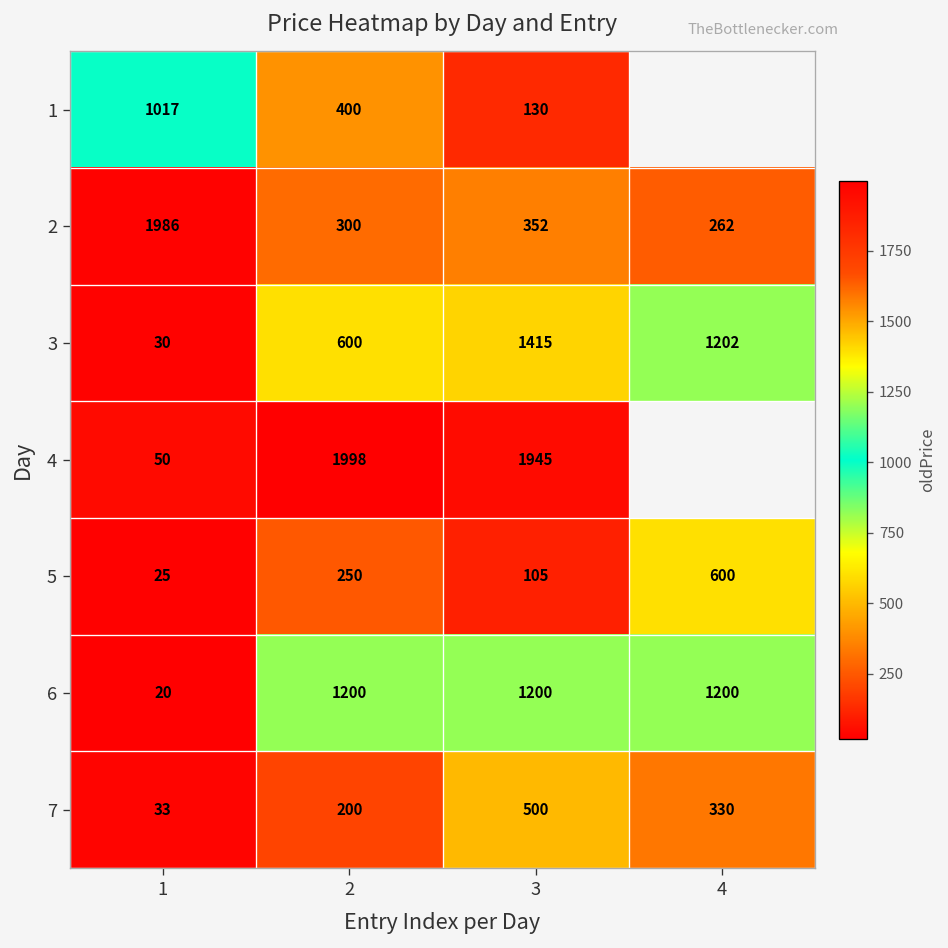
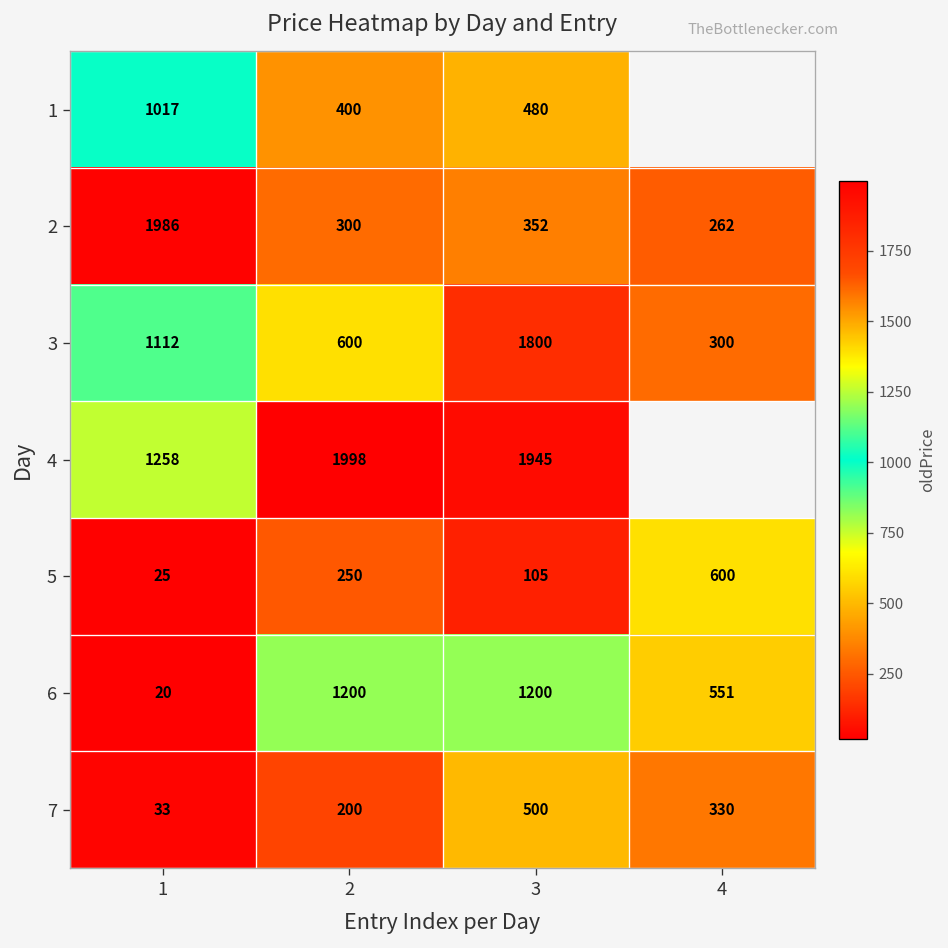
  {
    "1": {
      "1": 1017,
      "2": 400,
-     "3": 130
+     "3": 480
    },
    "2": {
      "1": 1986,
      "2": 300,
      "3": 352,
      "4": 262
    },
    "3": {
-     "1": 30,
+     "1": 1112,
      "2": 600,
-     "3": 1415,
-     "4": 1202
+     "3": 1800,
+     "4": 300
    },
    "4": {
-     "1": 50,
+     "1": 1258,
      "2": 1998,
      "3": 1945
    },
    "5": {
      "1": 25,
      "2": 250,
      "3": 105,
      "4": 600
    },
    "6": {
      "1": 20,
      "2": 1200,
      "3": 1200,
-     "4": 1200
+     "4": 551
    },
    "7": {
      "1": 33,
      "2": 200,
      "3": 500,
      "4": 330
    }
  }
